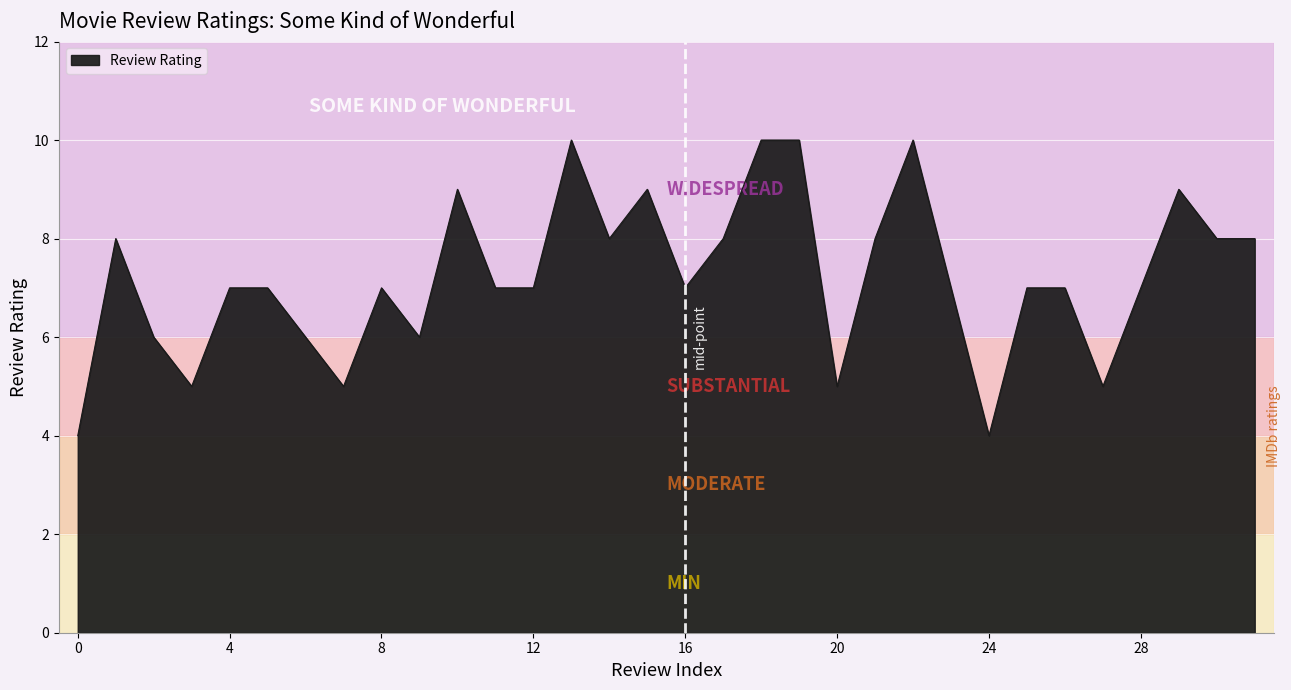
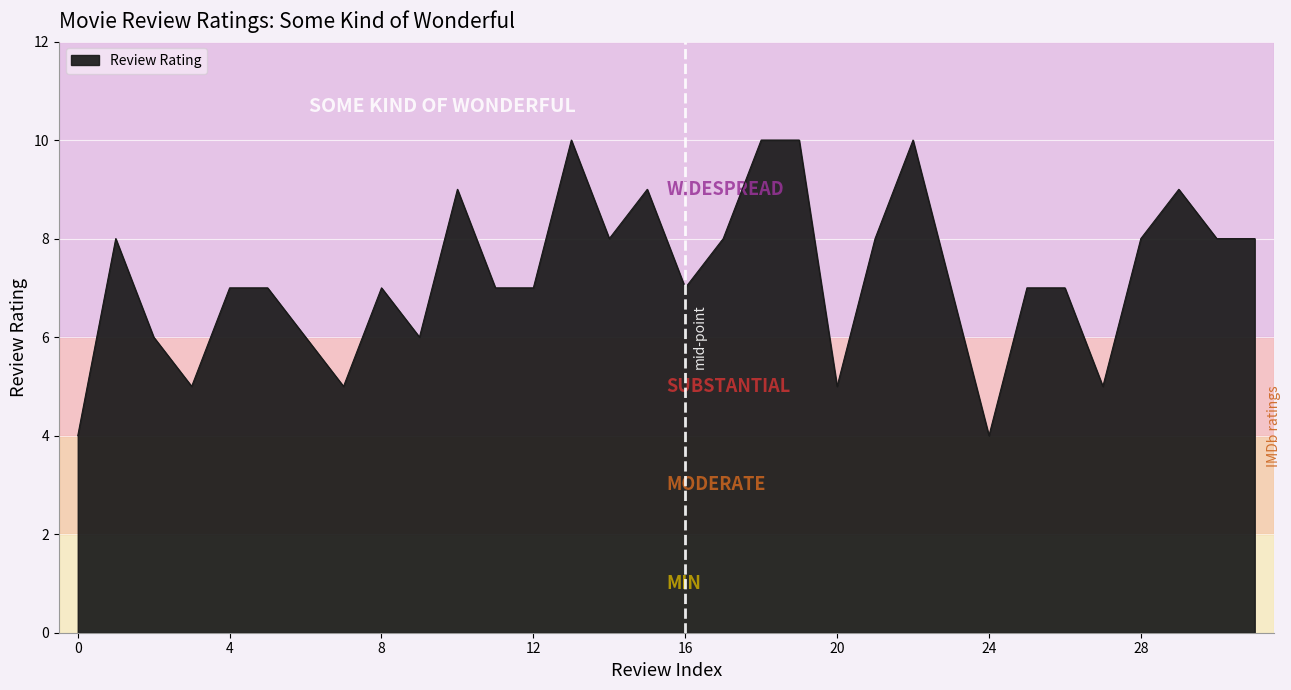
  {
    "0": 4,
    "4": 7,
    "8": 7,
    "12": 7,
    "16": 7,
    "20": 5,
    "24": 4,
-   "28": 7
+   "28": 8
  }
